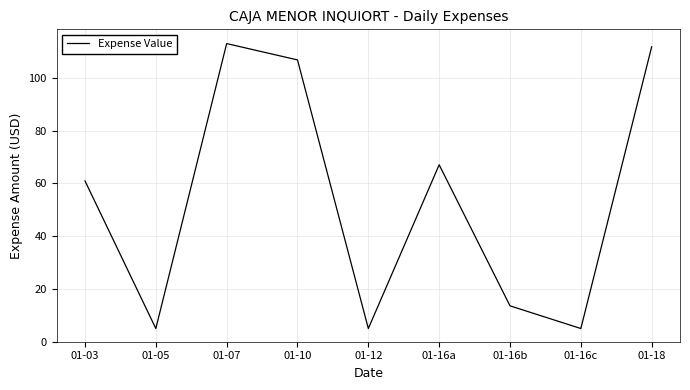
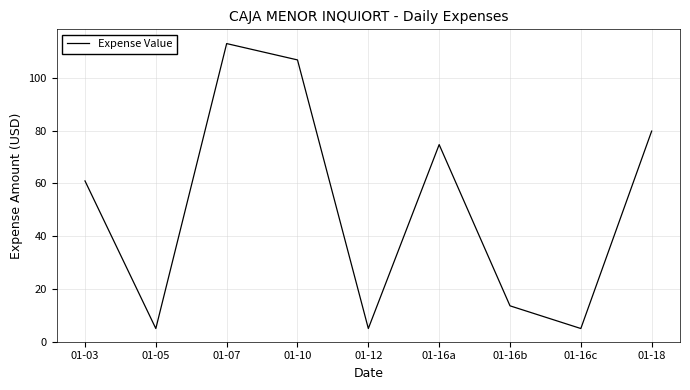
  {
    "01-03": 61,
    "01-05": 5,
    "01-07": 113,
    "01-10": 107,
    "01-12": 5,
-   "01-16a": 67,
+   "01-16a": 75,
    "01-16b": 14,
    "01-16c": 5,
-   "01-18": 112
+   "01-18": 80
  }
